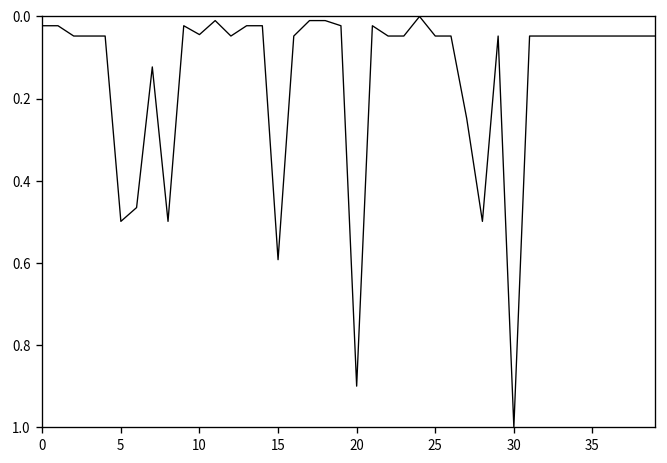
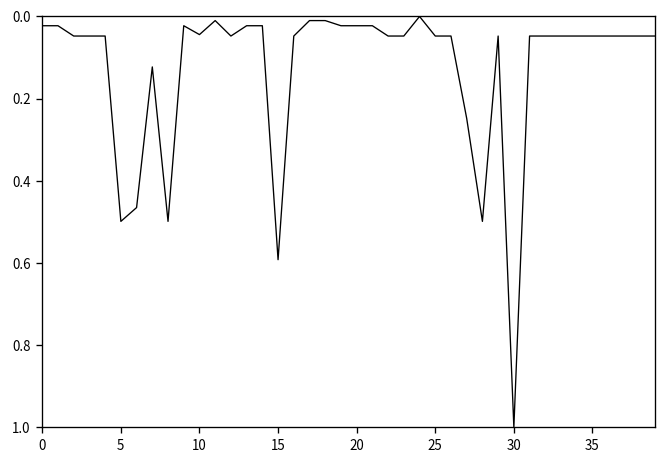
  {
    "0": 0.02,
    "5": 0.50,
    "10": 0.04,
    "15": 0.59,
-   "20": 0.90,
+   "20": 0.02,
    "25": 0.05,
    "30": 1.00,
    "35": 0.05
  }
